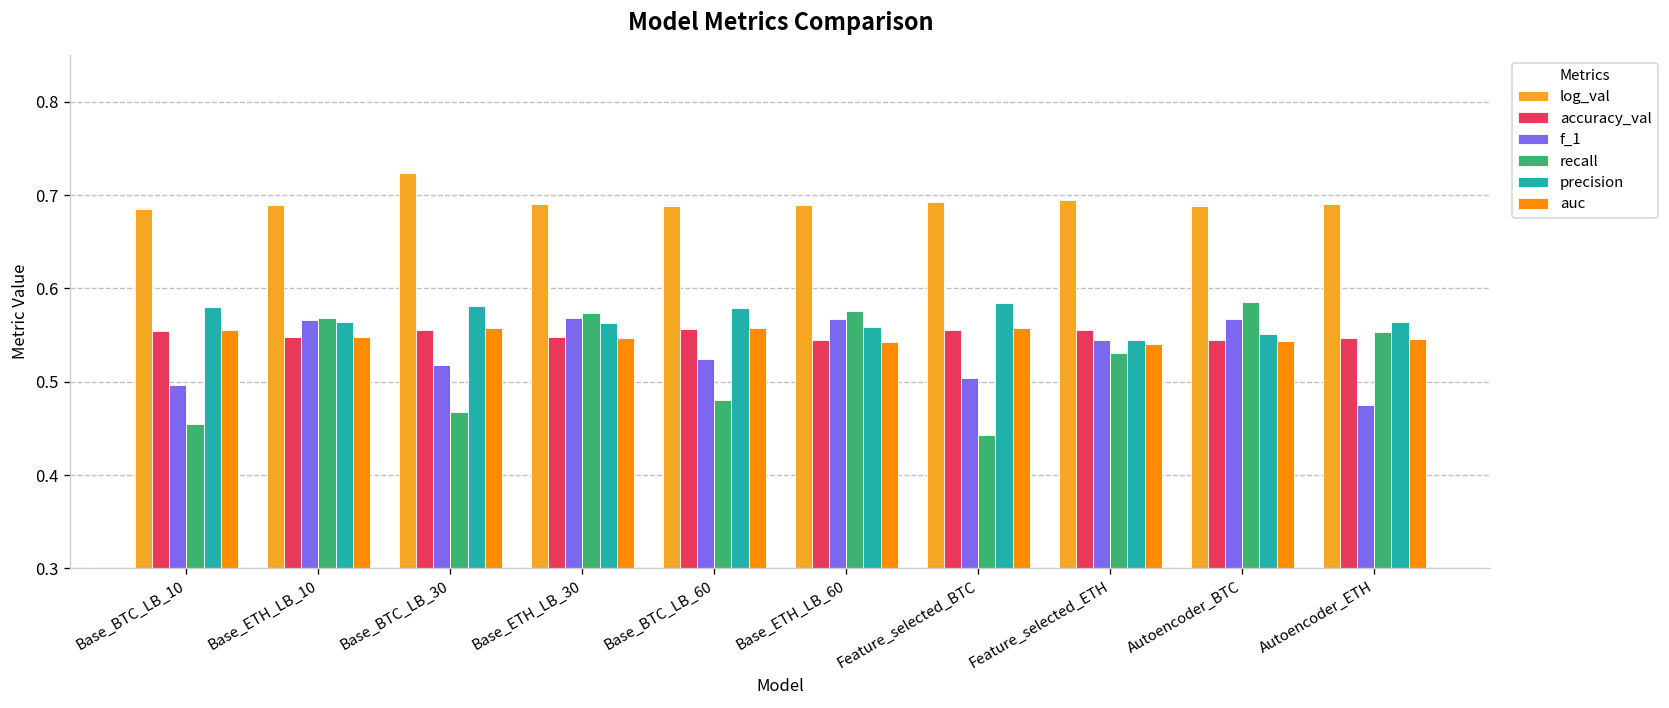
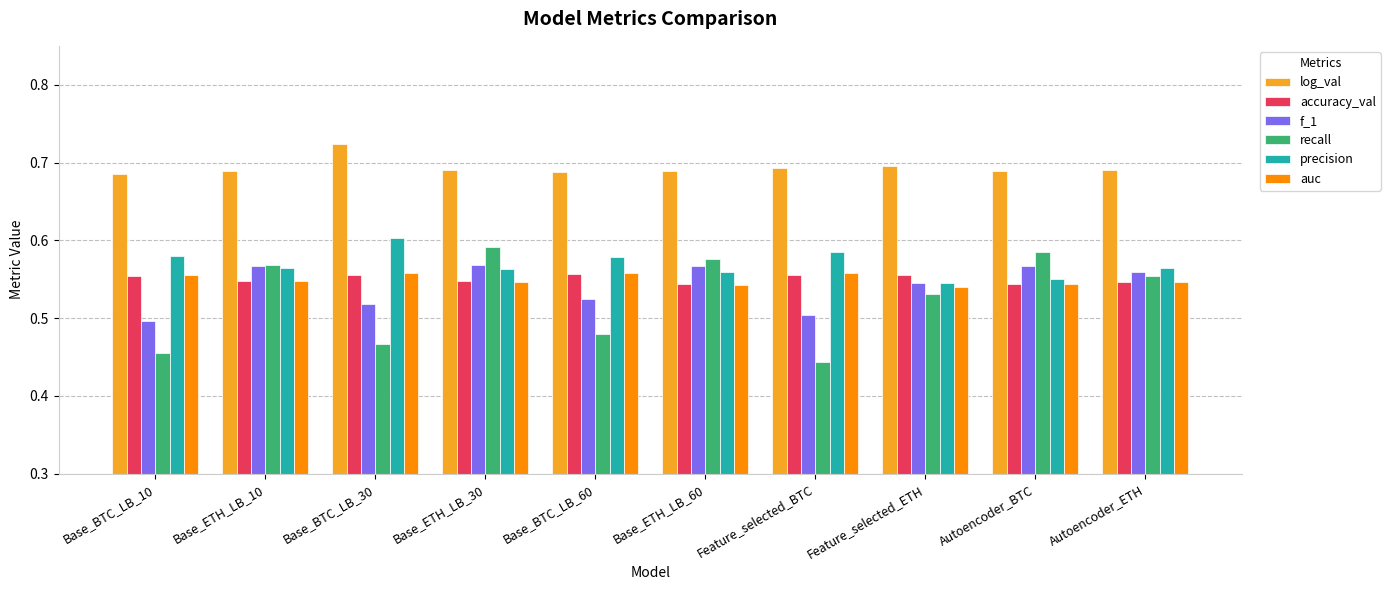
  {
    "accuracy_val": {
      "Base_BTC_LB_10": 0.55,
      "Base_ETH_LB_10": 0.55,
      "Base_BTC_LB_30": 0.56,
      "Base_ETH_LB_30": 0.55,
      "Base_BTC_LB_60": 0.56,
      "Base_ETH_LB_60": 0.54,
      "Feature_selected_BTC": 0.56,
      "Feature_selected_ETH": 0.56,
      "Autoencoder_BTC": 0.54,
      "Autoencoder_ETH": 0.55
    },
    "f_1": {
      "Base_BTC_LB_10": 0.50,
      "Base_ETH_LB_10": 0.57,
      "Base_BTC_LB_30": 0.52,
      "Base_ETH_LB_30": 0.57,
      "Base_BTC_LB_60": 0.52,
      "Base_ETH_LB_60": 0.57,
      "Feature_selected_BTC": 0.50,
      "Feature_selected_ETH": 0.54,
      "Autoencoder_BTC": 0.57,
-     "Autoencoder_ETH": 0.48
+     "Autoencoder_ETH": 0.56
    },
    "recall": {
      "Base_BTC_LB_10": 0.45,
      "Base_ETH_LB_10": 0.57,
      "Base_BTC_LB_30": 0.47,
-     "Base_ETH_LB_30": 0.57,
+     "Base_ETH_LB_30": 0.59,
      "Base_BTC_LB_60": 0.48,
      "Base_ETH_LB_60": 0.58,
      "Feature_selected_BTC": 0.44,
      "Feature_selected_ETH": 0.53,
      "Autoencoder_BTC": 0.59,
      "Autoencoder_ETH": 0.55
    },
    "precision": {
      "Base_BTC_LB_10": 0.58,
      "Base_ETH_LB_10": 0.56,
-     "Base_BTC_LB_30": 0.58,
+     "Base_BTC_LB_30": 0.60,
      "Base_ETH_LB_30": 0.56,
      "Base_BTC_LB_60": 0.58,
      "Base_ETH_LB_60": 0.56,
      "Feature_selected_BTC": 0.58,
      "Feature_selected_ETH": 0.54,
      "Autoencoder_BTC": 0.55,
      "Autoencoder_ETH": 0.56
    }
  }
